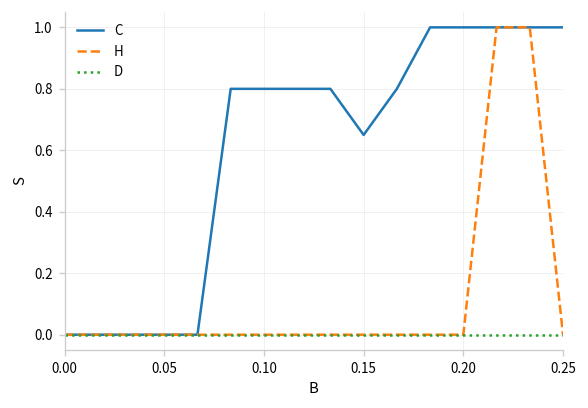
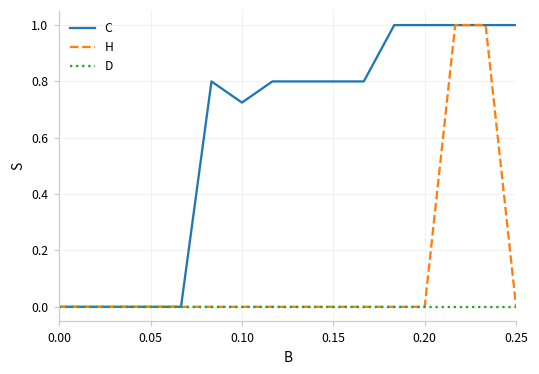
  {
    "C": {
-     "0.10": 0.80,
-     "0.15": 0.65,
+     "0.10": 0.73,
+     "0.15": 0.80,
      "0.20": 1.00,
      "0.25": 1.00
    }
  }
